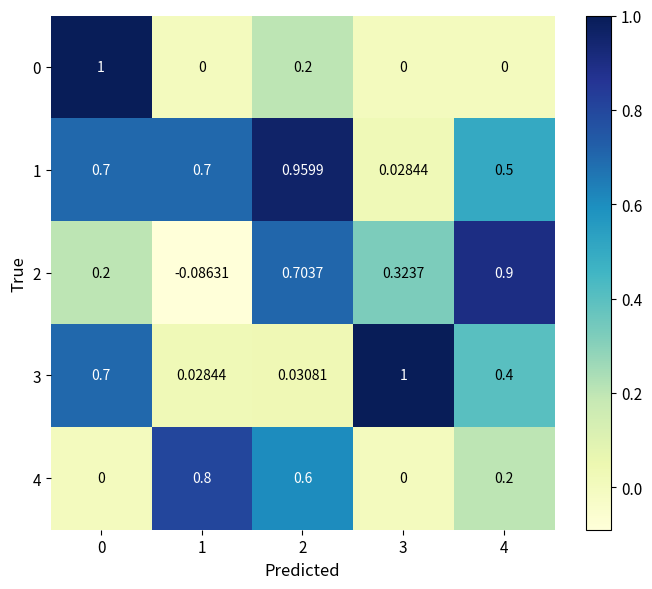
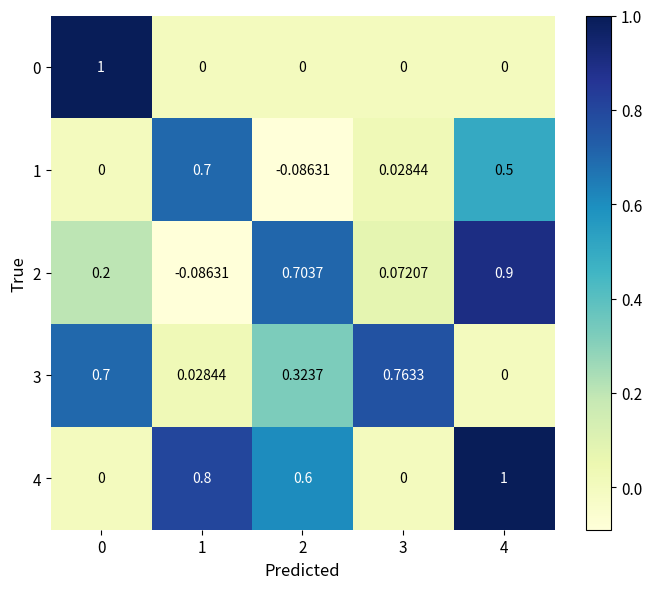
  {
    "0": {
      "0": 1,
      "1": 0,
-     "2": 0.2,
+     "2": 0,
      "3": 0,
      "4": 0
    },
    "1": {
-     "0": 0.7,
+     "0": 0,
      "1": 0.7,
-     "2": 0.9599,
+     "2": -0.08631,
      "3": 0.02844,
      "4": 0.5
    },
    "2": {
      "0": 0.2,
      "1": -0.08631,
      "2": 0.7037,
-     "3": 0.3237,
+     "3": 0.07207,
      "4": 0.9
    },
    "3": {
      "0": 0.7,
      "1": 0.02844,
-     "2": 0.03081,
-     "3": 1,
-     "4": 0.4
+     "2": 0.3237,
+     "3": 0.7633,
+     "4": 0
    },
    "4": {
      "0": 0,
      "1": 0.8,
      "2": 0.6,
      "3": 0,
-     "4": 0.2
+     "4": 1
    }
  }
